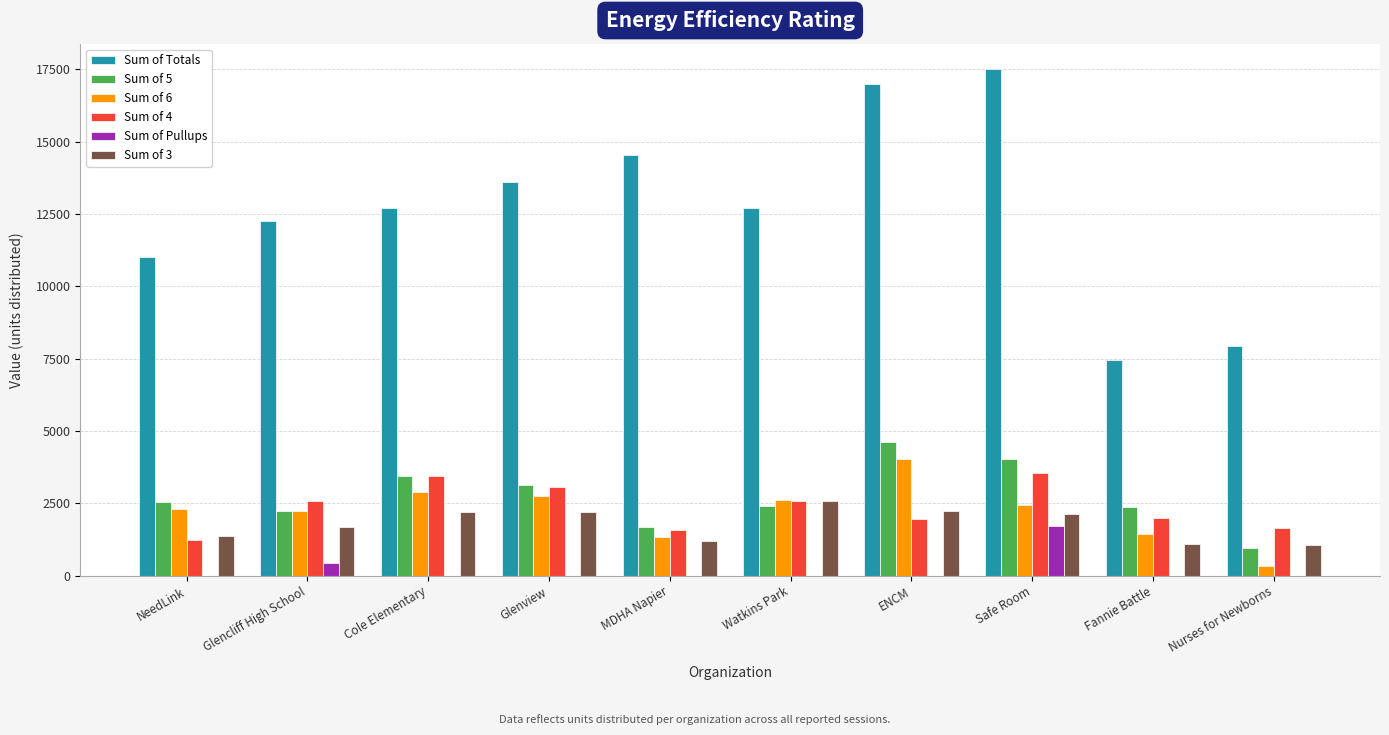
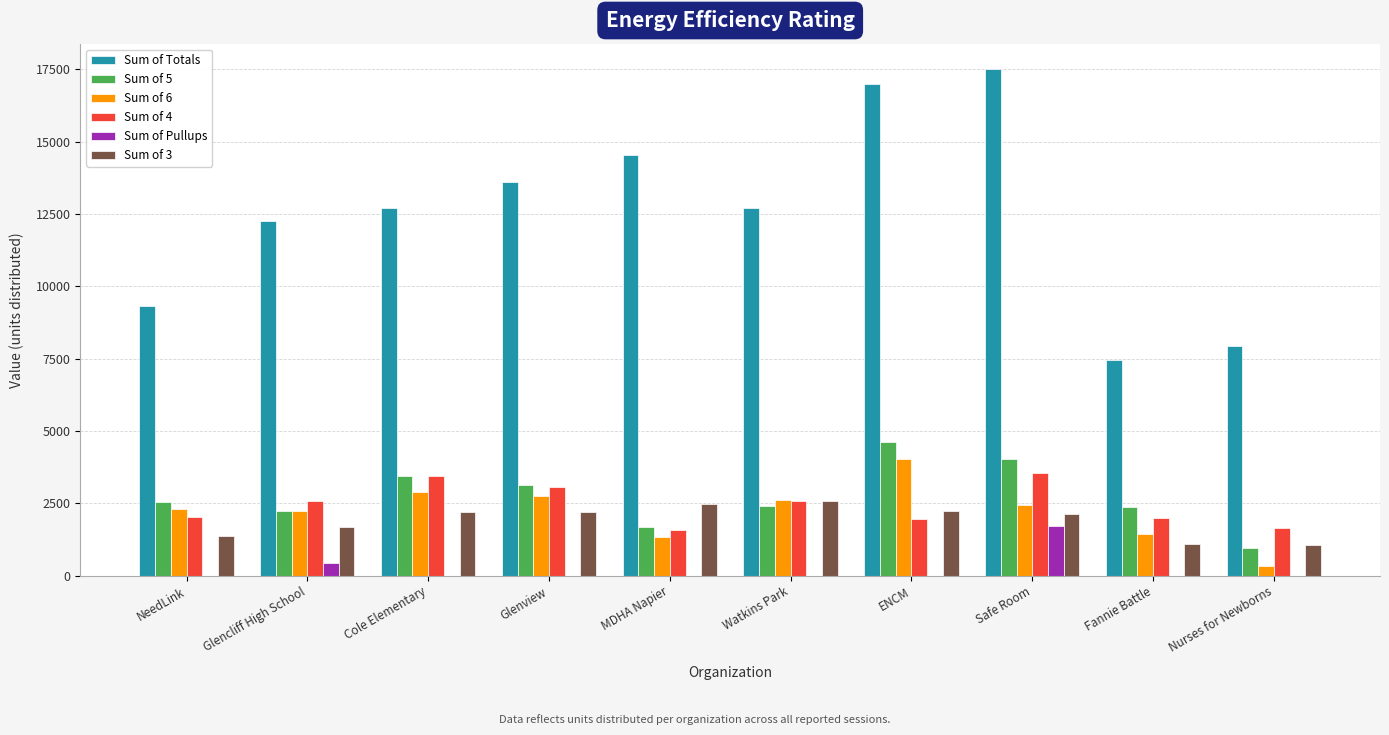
  {
    "Sum of Totals": {
-     "NeedLink": 11000,
+     "NeedLink": 9300,
      "Glencliff High School": 12300,
      "Cole Elementary": 12700,
      "Glenview": 13600,
      "MDHA Napier": 14600,
      "Watkins Park": 12700,
      "ENCM": 17000,
      "Safe Room": 17500,
      "Fannie Battle": 7500,
      "Nurses for Newborns": 7900
    },
    "Sum of 5": {
      "NeedLink": 2600,
      "Glencliff High School": 2300,
      "Cole Elementary": 3500,
      "Glenview": 3200,
      "MDHA Napier": 1700,
      "Watkins Park": 2400,
      "ENCM": 4600,
      "Safe Room": 4100,
      "Fannie Battle": 2400,
      "Nurses for Newborns": 1000
    },
    "Sum of 6": {
      "NeedLink": 2300,
      "Glencliff High School": 2300,
      "Cole Elementary": 2900,
      "Glenview": 2800,
      "MDHA Napier": 1400,
      "Watkins Park": 2600,
      "ENCM": 4100,
      "Safe Room": 2500,
      "Fannie Battle": 1500,
      "Nurses for Newborns": 400
    },
    "Sum of 4": {
-     "NeedLink": 1200,
+     "NeedLink": 2000,
      "Glencliff High School": 2600,
      "Cole Elementary": 3500,
      "Glenview": 3100,
      "MDHA Napier": 1600,
      "Watkins Park": 2600,
      "ENCM": 2000,
      "Safe Room": 3600,
      "Fannie Battle": 2000,
      "Nurses for Newborns": 1700
    },
    "Sum of Pullups": {
      "NeedLink": 0,
      "Glencliff High School": 500,
      "Cole Elementary": 0,
      "Glenview": 0,
      "MDHA Napier": 0,
      "Watkins Park": 0,
      "ENCM": 0,
      "Safe Room": 1700,
      "Fannie Battle": 0,
      "Nurses for Newborns": 0
    },
    "Sum of 3": {
      "NeedLink": 1400,
      "Glencliff High School": 1700,
      "Cole Elementary": 2200,
      "Glenview": 2200,
-     "MDHA Napier": 1200,
+     "MDHA Napier": 2500,
      "Watkins Park": 2600,
      "ENCM": 2300,
      "Safe Room": 2200,
      "Fannie Battle": 1100,
      "Nurses for Newborns": 1100
    }
  }
